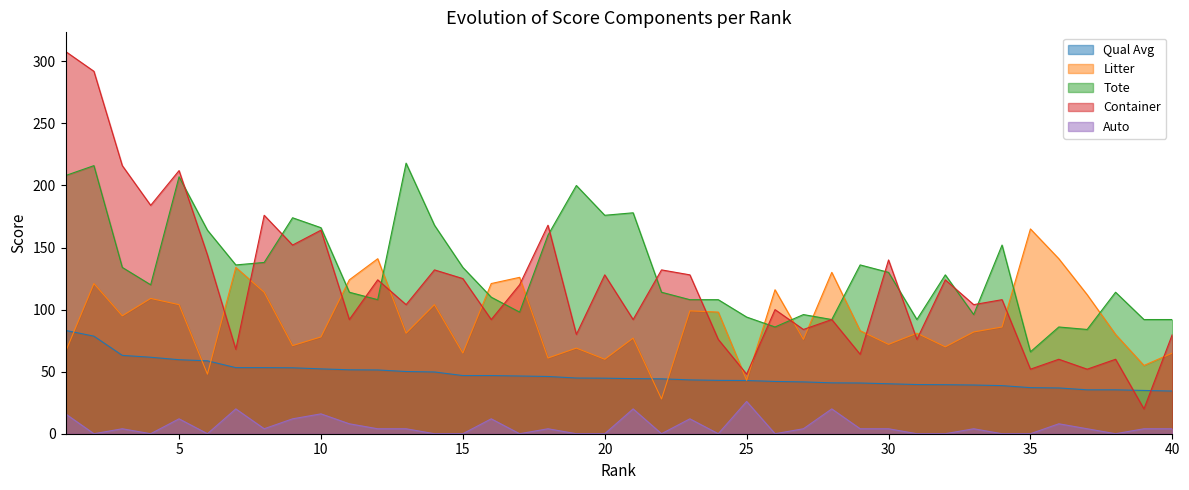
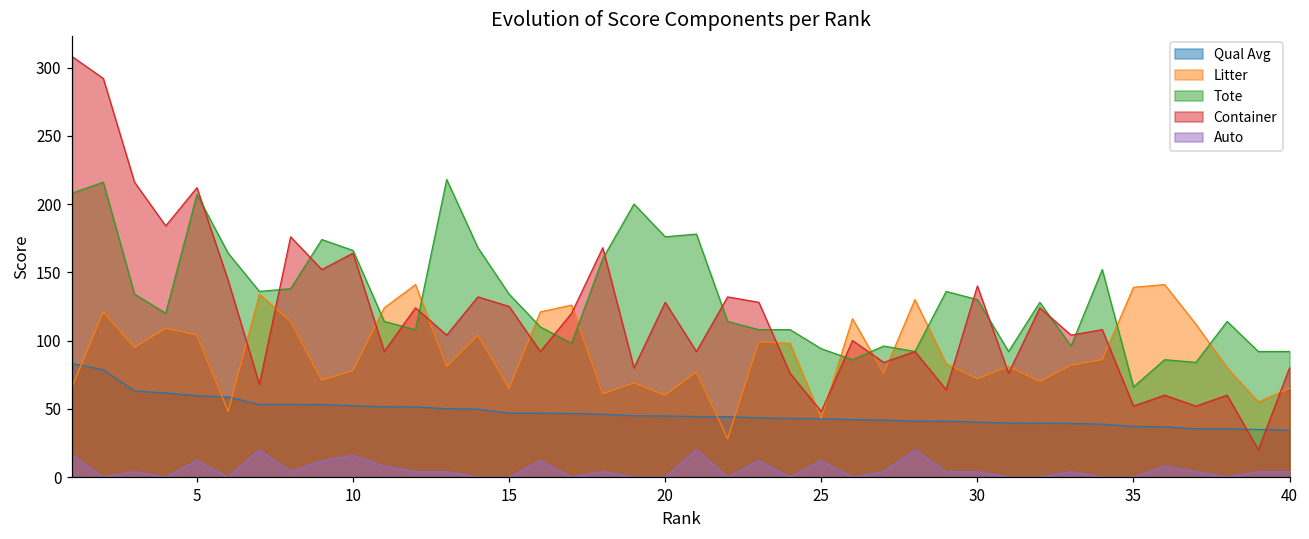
  {
    "Qual Avg": {
      "5": 60,
      "10": 52,
      "15": 47,
      "20": 45,
      "30": 40,
      "35": 37,
      "40": 34
    },
    "Litter": {
      "5": 104,
      "10": 78,
      "15": 65,
      "20": 60,
      "30": 72,
-     "35": 165,
+     "35": 139,
      "40": 65
    },
    "Tote": {
      "5": 207,
      "15": 134,
      "20": 176,
      "25": 94,
      "30": 130,
      "35": 66,
      "40": 92
    },
    "Container": {
      "5": 212,
      "15": 125,
      "20": 128,
      "25": 48,
      "30": 140,
      "35": 52,
      "40": 80
    },
    "Auto": {
      "5": 12,
      "10": 16,
      "15": 0,
      "20": 0,
-     "25": 26,
+     "25": 12,
      "30": 4,
      "35": 0,
      "40": 4
    }
  }
